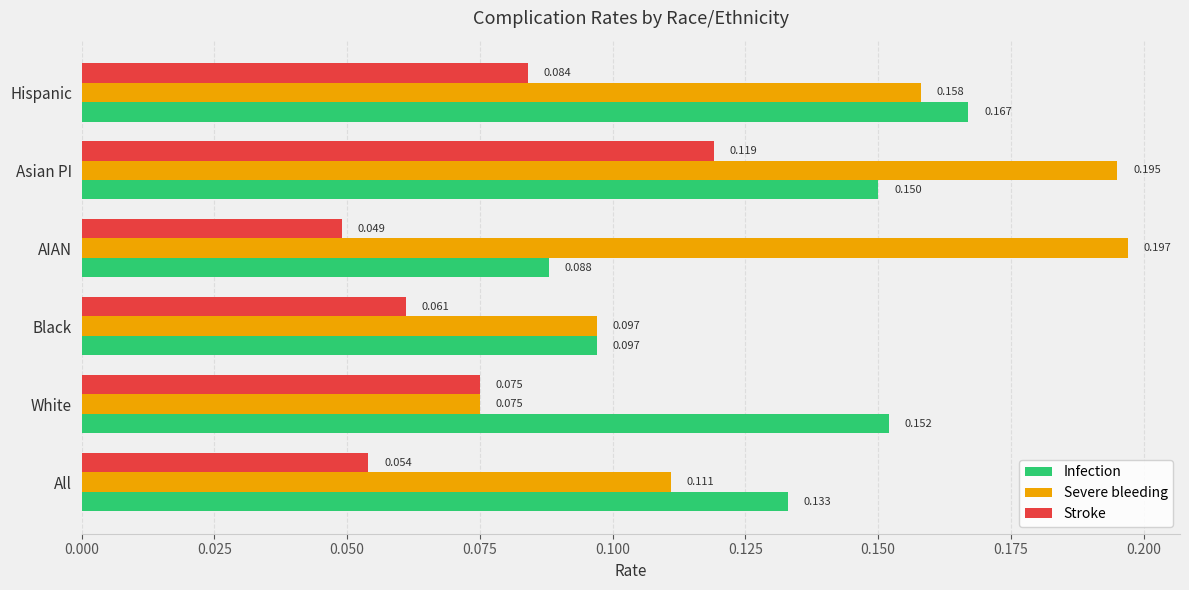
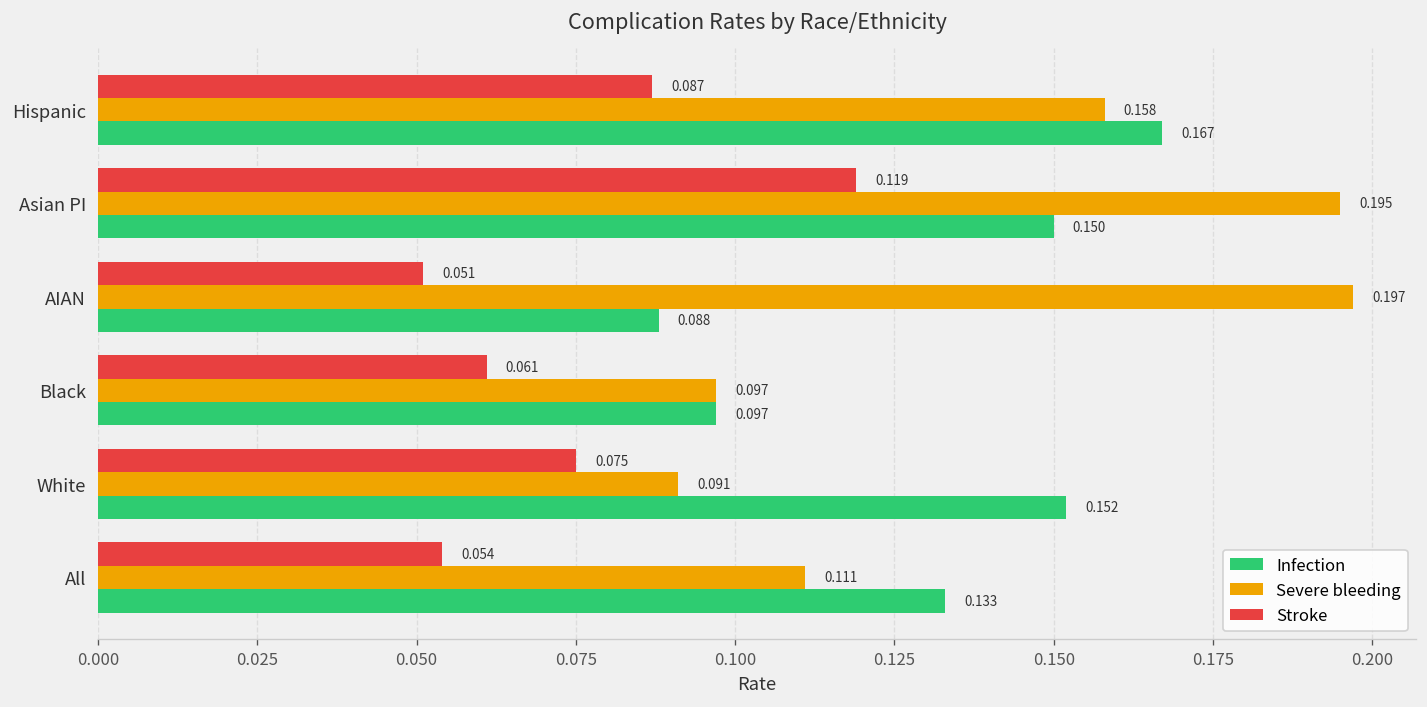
  {
    "Infection": {
      "Hispanic": 0.167,
      "Asian PI": 0.150,
      "AIAN": 0.088,
      "Black": 0.097,
      "White": 0.152,
      "All": 0.133
    },
    "Severe bleeding": {
      "Hispanic": 0.158,
      "Asian PI": 0.195,
      "AIAN": 0.197,
      "Black": 0.097,
-     "White": 0.075,
+     "White": 0.091,
      "All": 0.111
    },
    "Stroke": {
-     "Hispanic": 0.084,
+     "Hispanic": 0.087,
      "Asian PI": 0.119,
-     "AIAN": 0.049,
+     "AIAN": 0.051,
      "Black": 0.061,
      "White": 0.075,
      "All": 0.054
    }
  }
